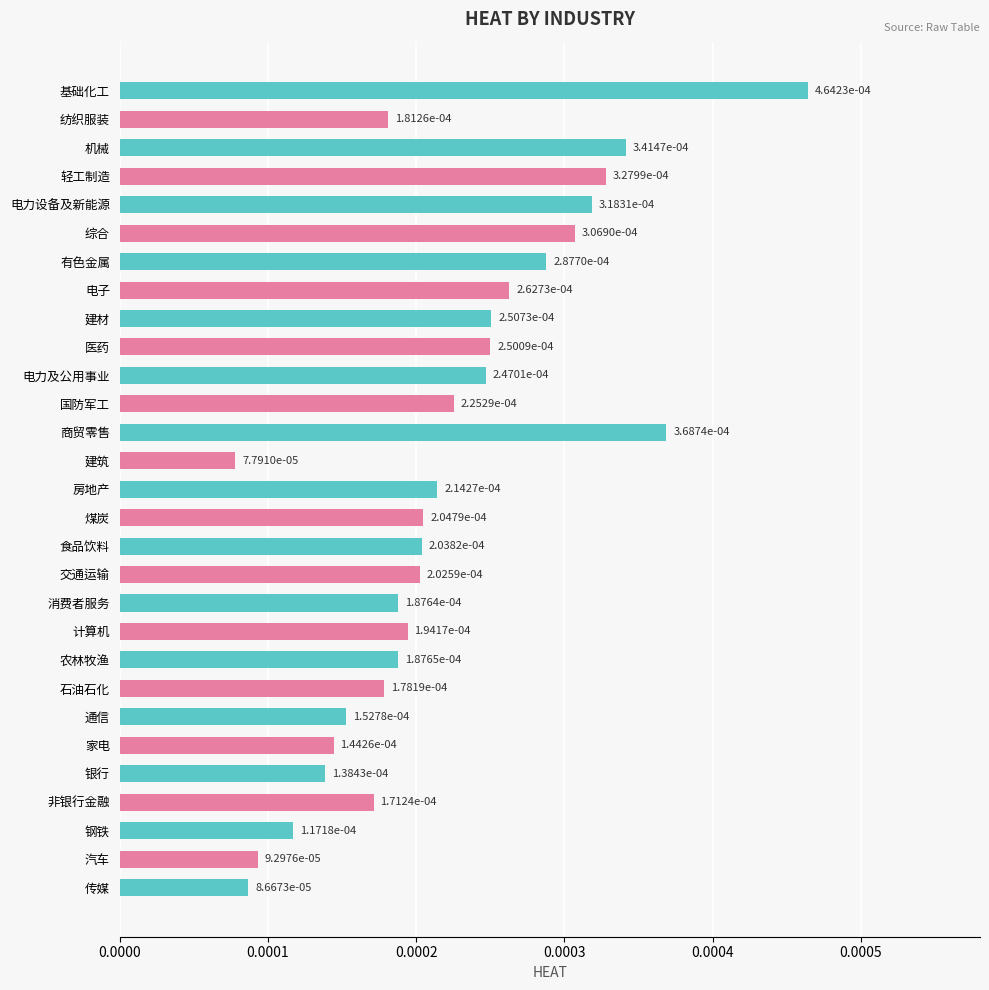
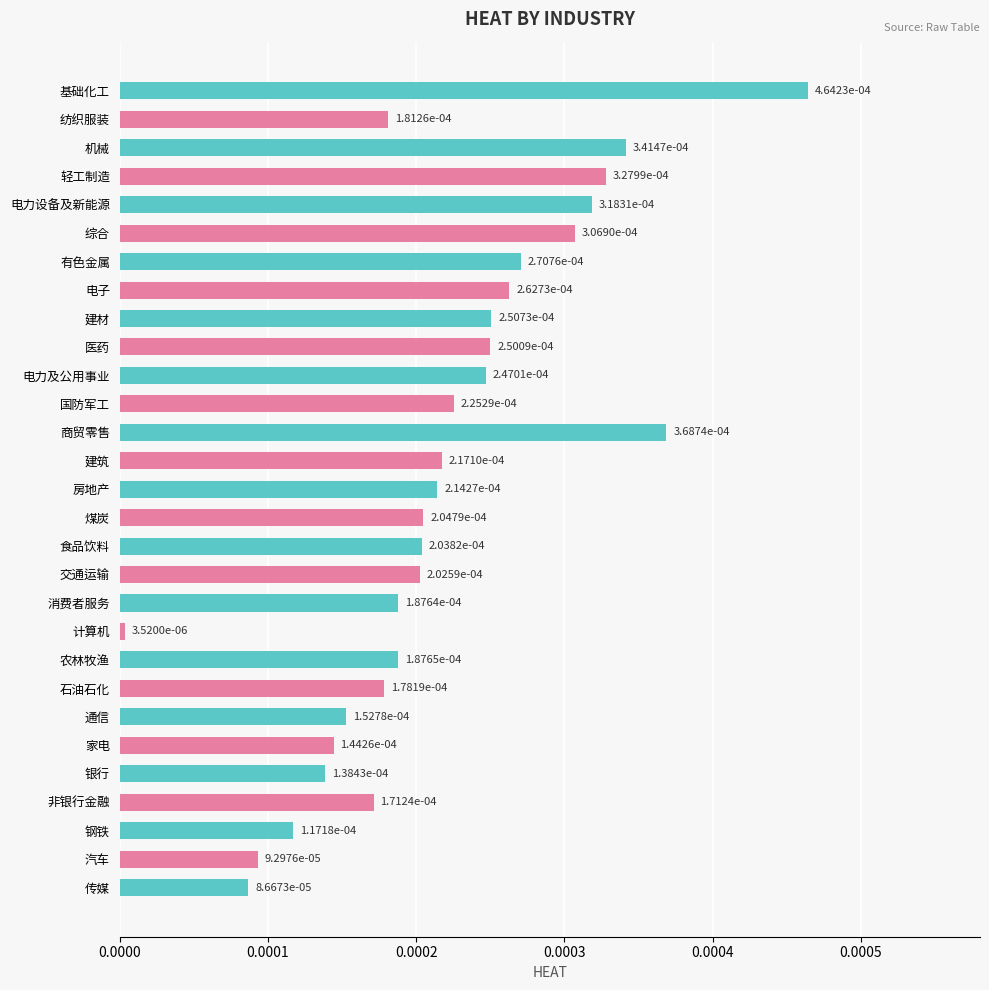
  {
    "基础化工": "4.6423e-04",
    "纺织服装": "1.8126e-04",
    "机械": "3.4147e-04",
    "轻工制造": "3.2799e-04",
    "电力设备及新能源": "3.1831e-04",
    "综合": "3.0690e-04",
-   "有色金属": "2.8770e-04",
+   "有色金属": "2.7076e-04",
    "电子": "2.6273e-04",
    "建材": "2.5073e-04",
    "医药": "2.5009e-04",
    "电力及公用事业": "2.4701e-04",
    "国防军工": "2.2529e-04",
    "商贸零售": "3.6874e-04",
-   "建筑": "7.7910e-05",
+   "建筑": "2.1710e-04",
    "房地产": "2.1427e-04",
    "煤炭": "2.0479e-04",
    "食品饮料": "2.0382e-04",
    "交通运输": "2.0259e-04",
    "消费者服务": "1.8764e-04",
-   "计算机": "1.9417e-04",
+   "计算机": "3.5200e-06",
    "农林牧渔": "1.8765e-04",
    "石油石化": "1.7819e-04",
    "通信": "1.5278e-04",
    "家电": "1.4426e-04",
    "银行": "1.3843e-04",
    "非银行金融": "1.7124e-04",
    "钢铁": "1.1718e-04",
    "汽车": "9.2976e-05",
    "传媒": "8.6673e-05"
  }
